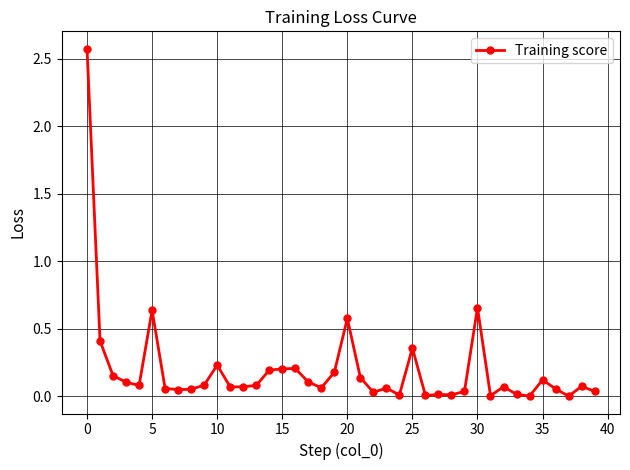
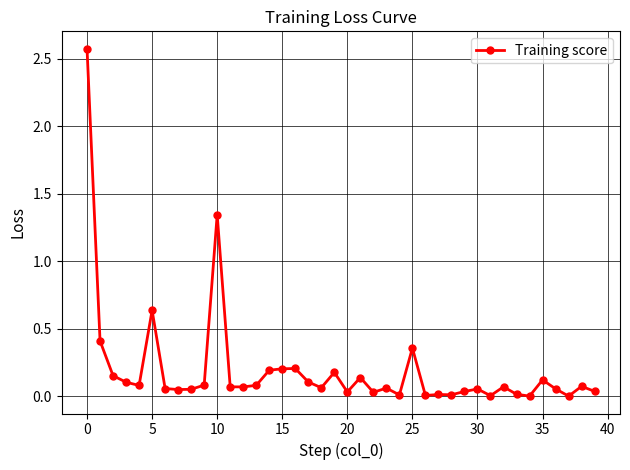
  {
    "0": 2.57,
    "5": 0.64,
-   "10": 0.23,
+   "10": 1.34,
    "15": 0.20,
-   "20": 0.58,
+   "20": 0.03,
    "25": 0.36,
-   "30": 0.66,
+   "30": 0.05,
    "35": 0.12
  }
